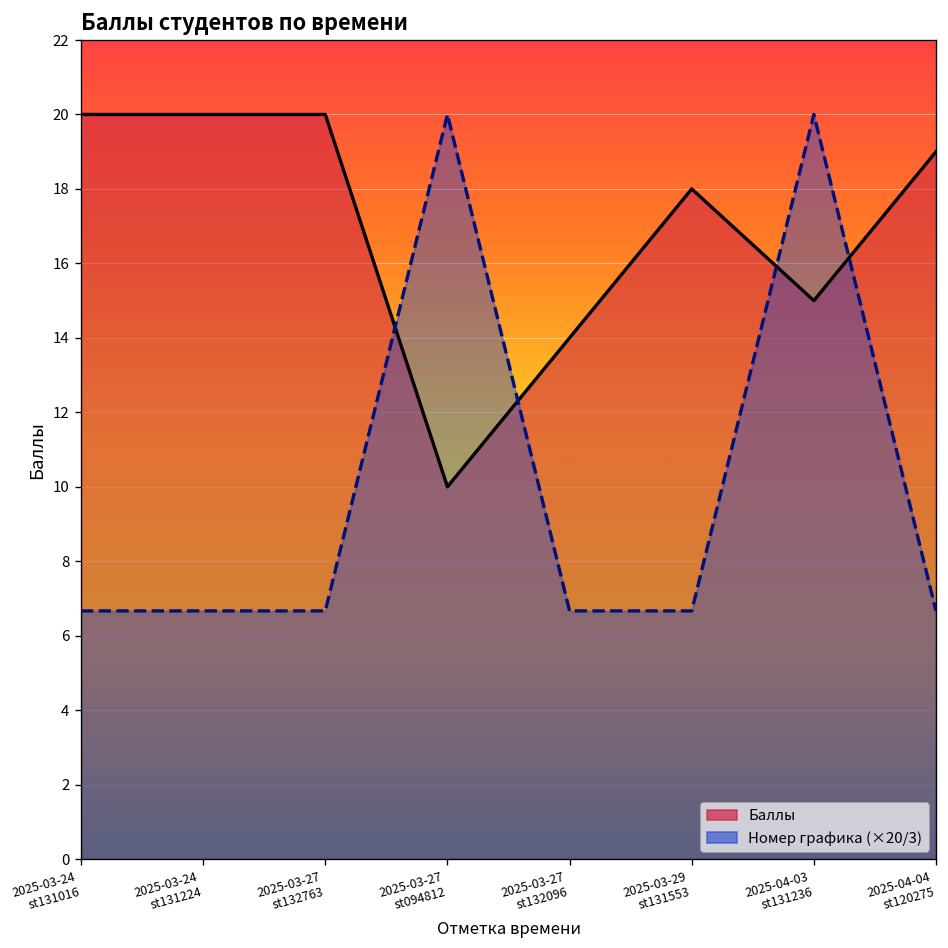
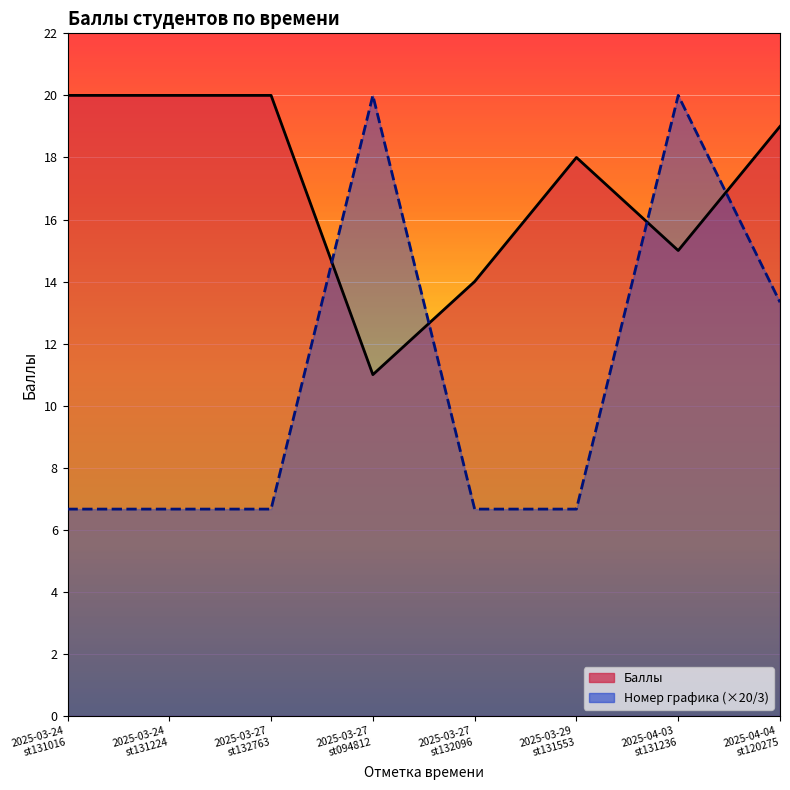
  {
    "Баллы": {
      "2025-03-24 st131016": 20,
      "2025-03-24 st131224": 20,
      "2025-03-27 st132763": 20,
-     "2025-03-27 st094812": 10,
+     "2025-03-27 st094812": 11,
      "2025-03-27 st132096": 14,
      "2025-03-29 st131553": 18,
      "2025-04-03 st131236": 15,
      "2025-04-04 st120275": 19
    },
    "Номер графика (×20/3)": {
      "2025-03-24 st131016": 6.7,
      "2025-03-24 st131224": 6.7,
      "2025-03-27 st132763": 6.7,
      "2025-03-27 st094812": 20.0,
      "2025-03-27 st132096": 6.7,
      "2025-03-29 st131553": 6.7,
      "2025-04-03 st131236": 20.0,
-     "2025-04-04 st120275": 6.7
+     "2025-04-04 st120275": 13.3
    }
  }
